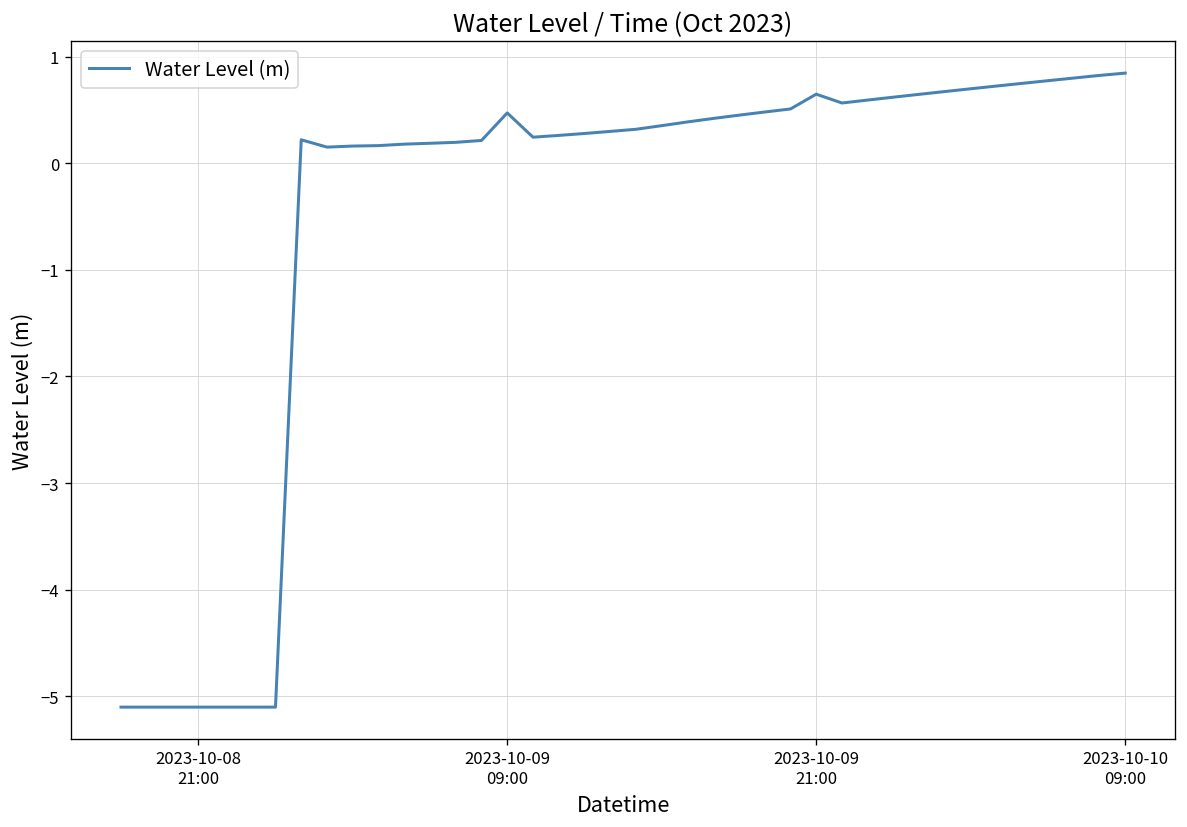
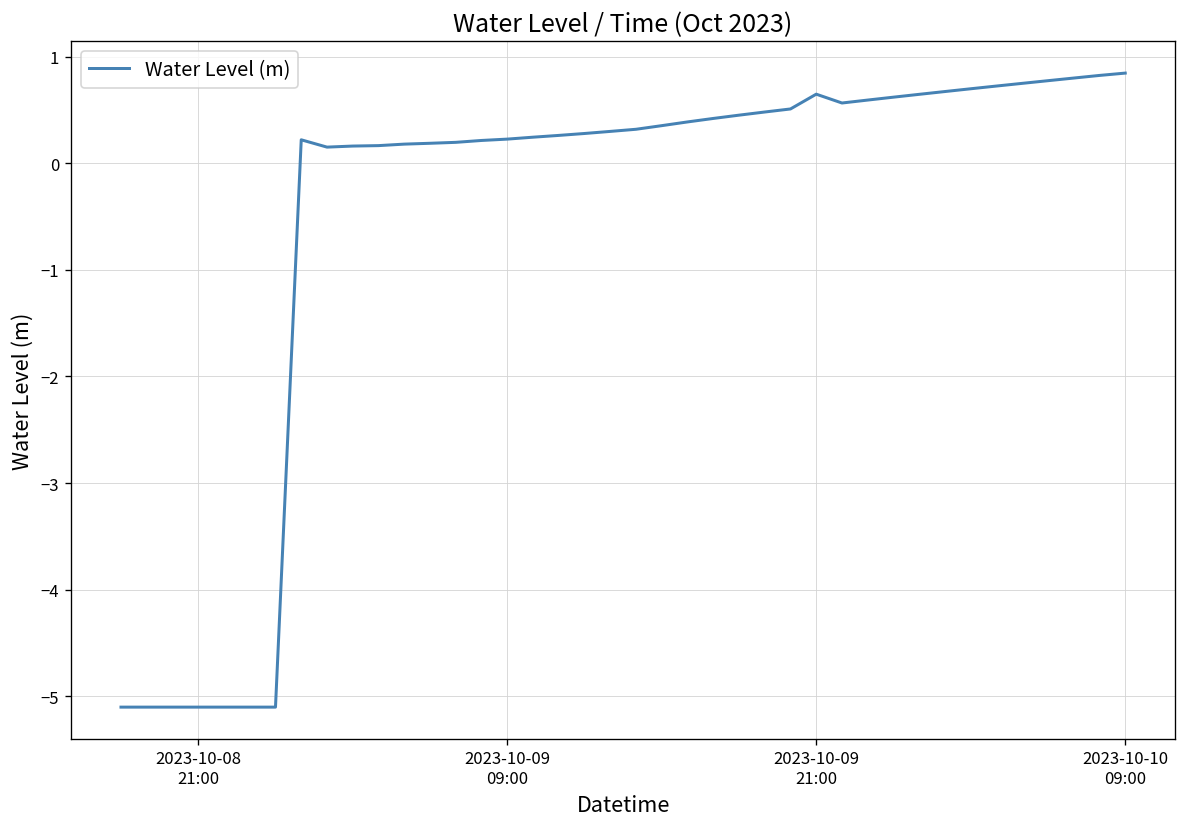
  {
    "2023-10-08 21:00": -5.1,
-   "2023-10-09 09:00": 0.5,
+   "2023-10-09 09:00": 0.2,
    "2023-10-09 21:00": 0.6,
    "2023-10-10 09:00": 0.8
  }
